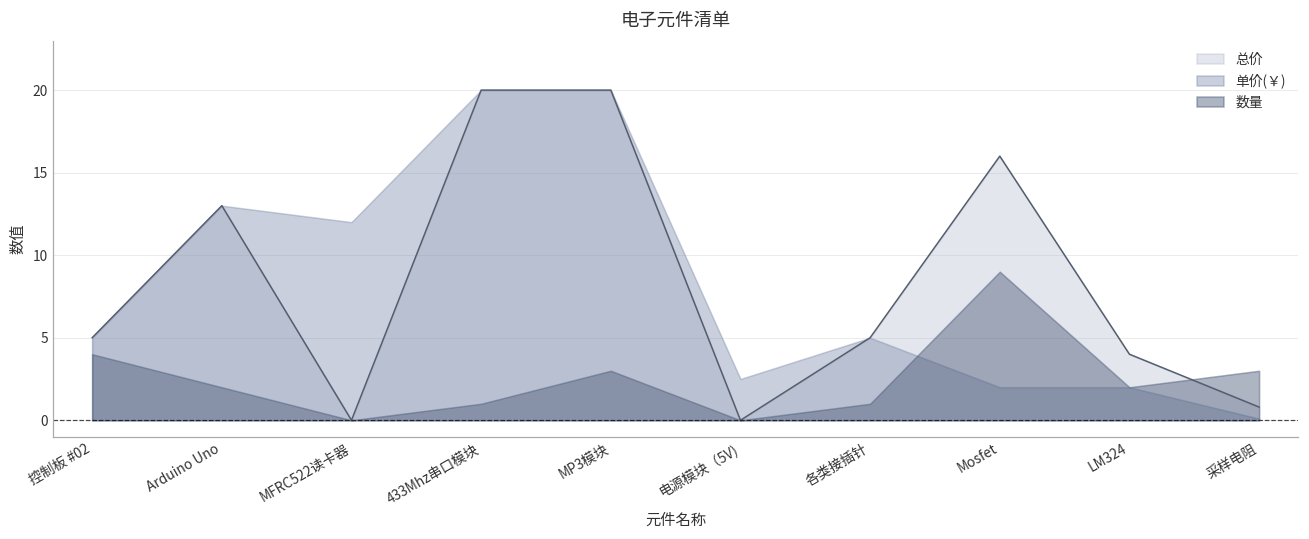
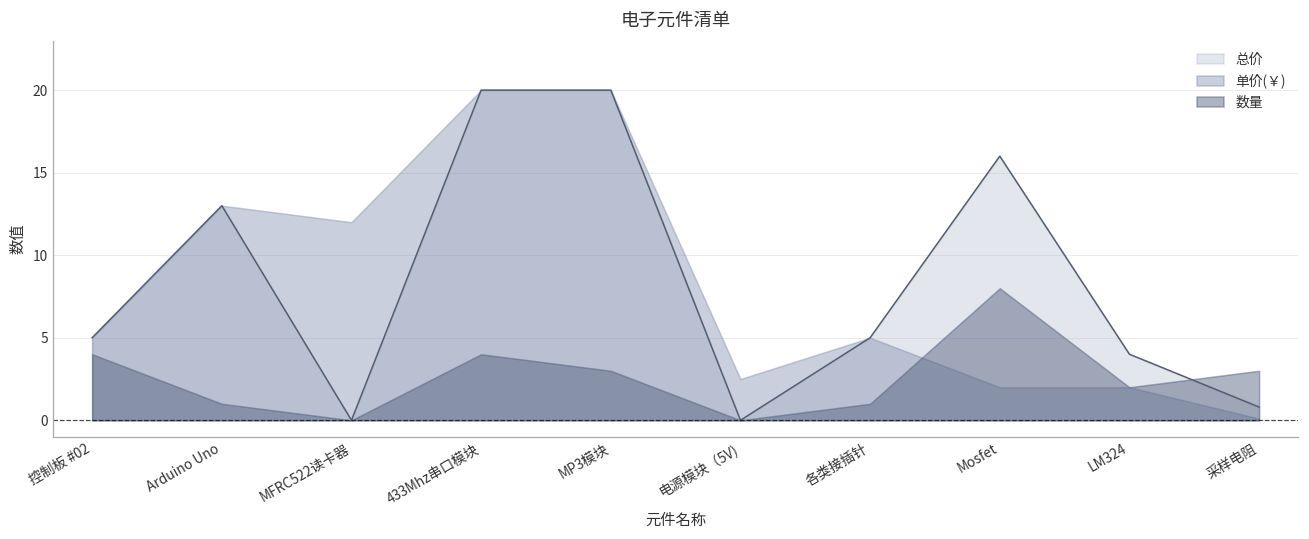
  {
    "数量": {
      "控制板 #02": 4,
-     "Arduino Uno": 2,
-     "433Mhz串口模块": 1,
+     "Arduino Uno": 1,
+     "433Mhz串口模块": 4,
      "MP3模块": 3,
      "各类接插针": 1,
-     "Mosfet": 9,
+     "Mosfet": 8,
      "采样电阻": 3
    }
  }
